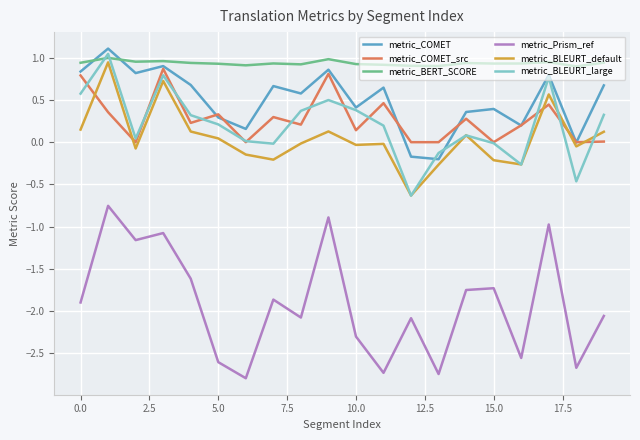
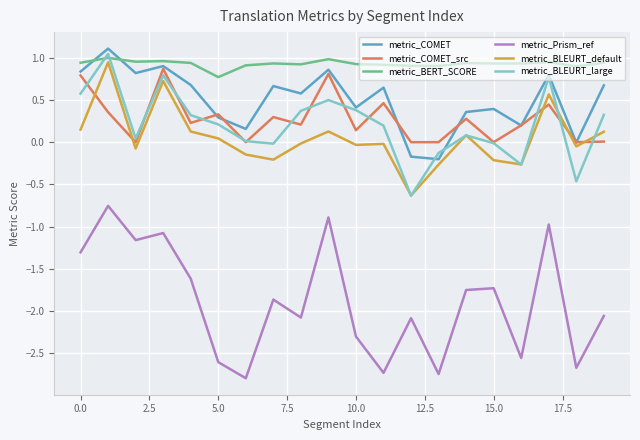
  {
    "metric_BERT_SCORE": {
      "0.0": 0.9,
-     "5.0": 0.9,
+     "5.0": 0.8,
      "10.0": 0.9
    },
    "metric_Prism_ref": {
-     "0.0": -1.9,
+     "0.0": -1.3,
      "5.0": -2.6,
      "10.0": -2.3,
      "15.0": -1.7
    }
  }
